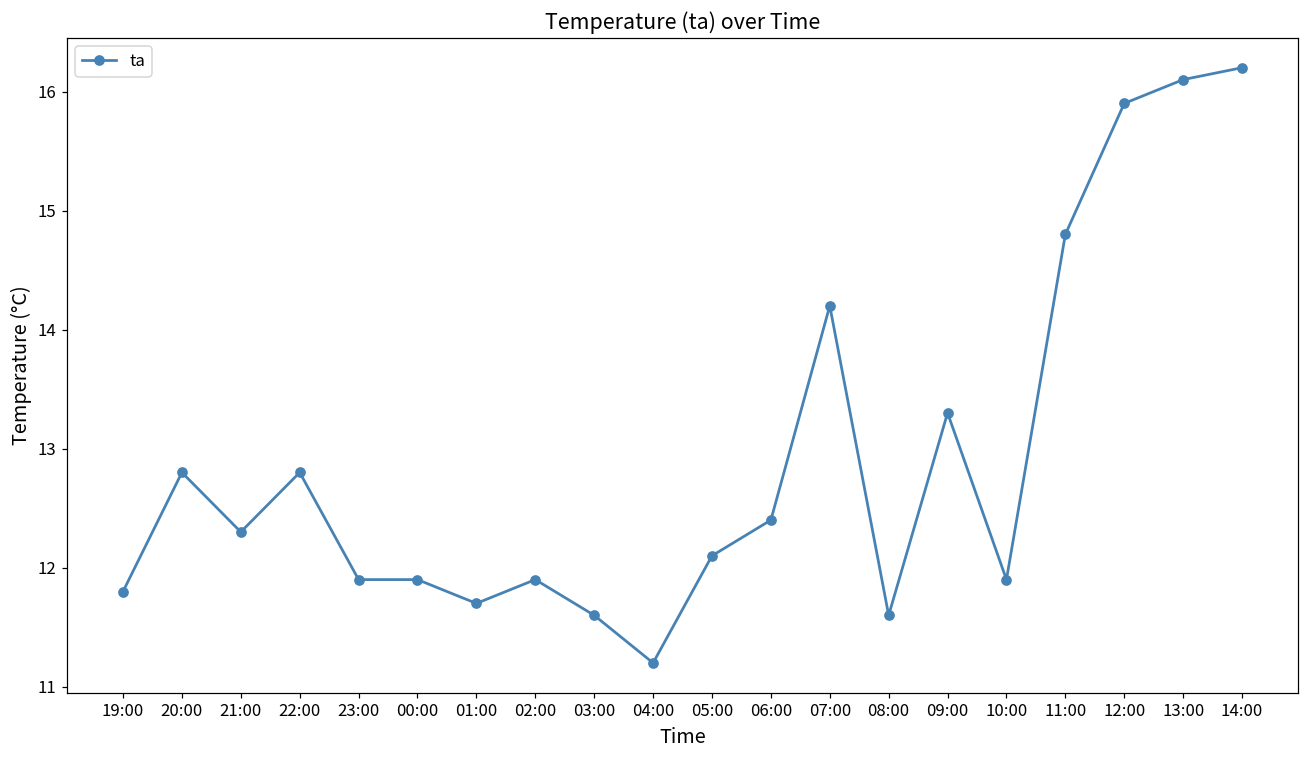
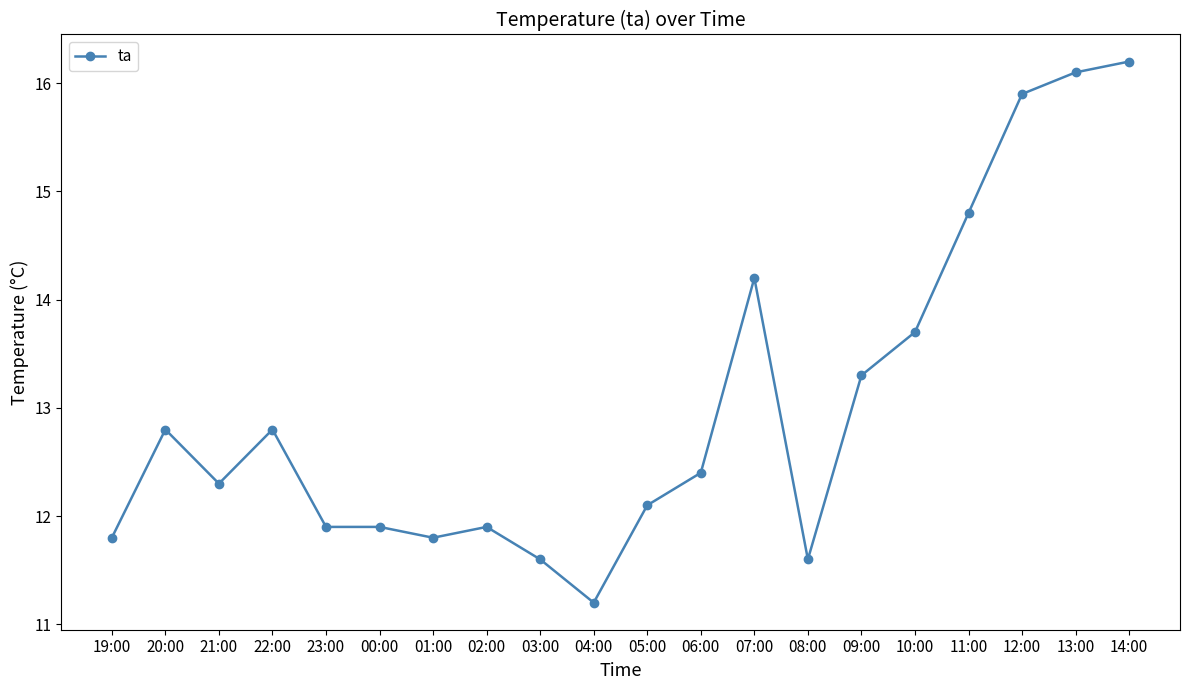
  {
    "19:00": 11.8,
    "20:00": 12.8,
    "21:00": 12.3,
    "22:00": 12.8,
    "23:00": 11.9,
    "00:00": 11.9,
-   "01:00": 11.7,
+   "01:00": 11.8,
    "02:00": 11.9,
    "03:00": 11.6,
    "04:00": 11.2,
    "05:00": 12.1,
    "06:00": 12.4,
    "07:00": 14.2,
    "08:00": 11.6,
    "09:00": 13.3,
-   "10:00": 11.9,
+   "10:00": 13.7,
    "11:00": 14.8,
    "12:00": 15.9,
    "13:00": 16.1,
    "14:00": 16.2
  }
